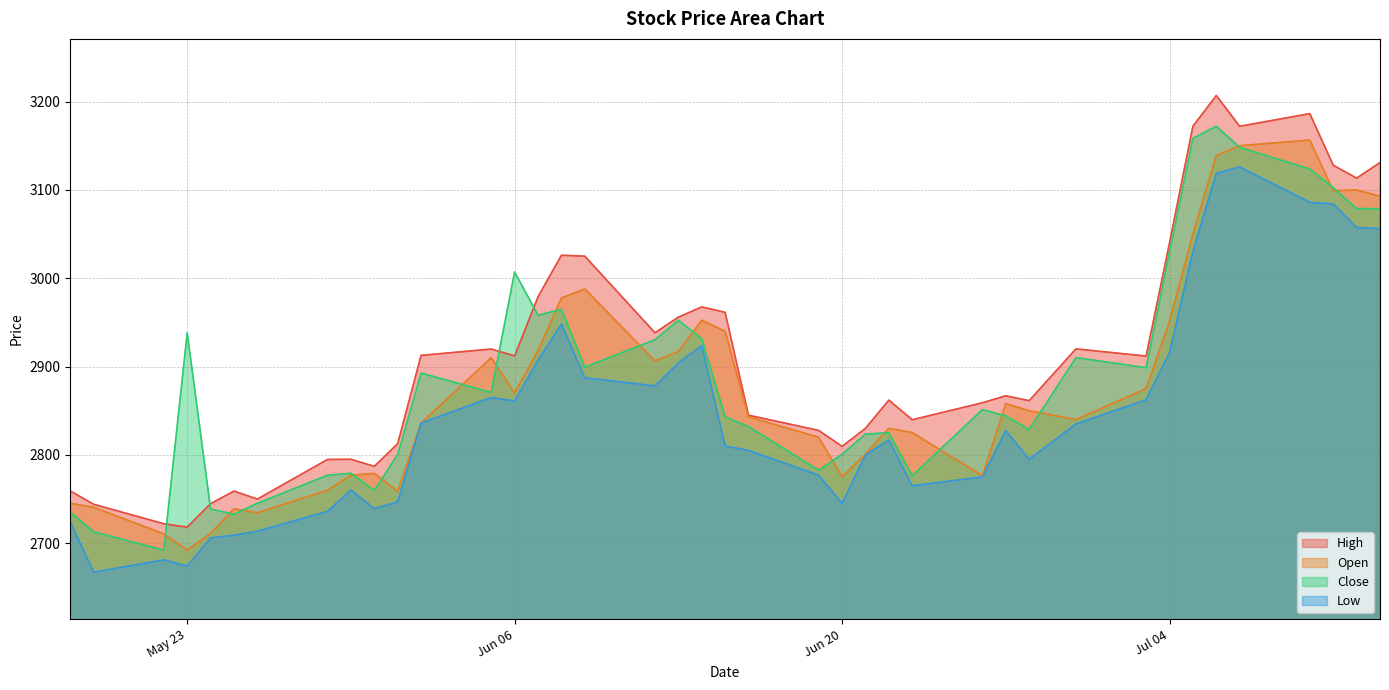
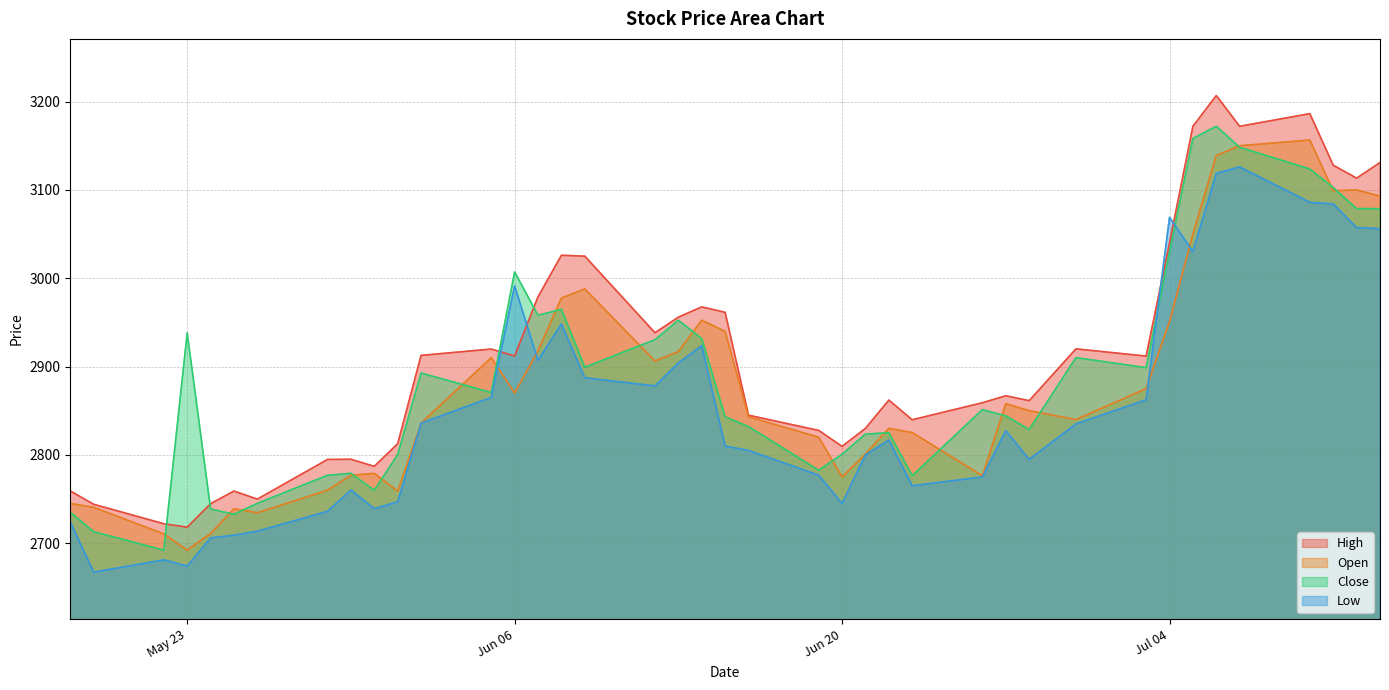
  {
    "Close": {
      "May 23": 2940,
      "Jun 06": 3010,
      "Jun 20": 2800,
      "Jul 04": 3030
    },
    "Low": {
      "May 23": 2670,
-     "Jun 06": 2860,
+     "Jun 06": 2990,
      "Jun 20": 2750,
-     "Jul 04": 2920
+     "Jul 04": 3070
    }
  }
